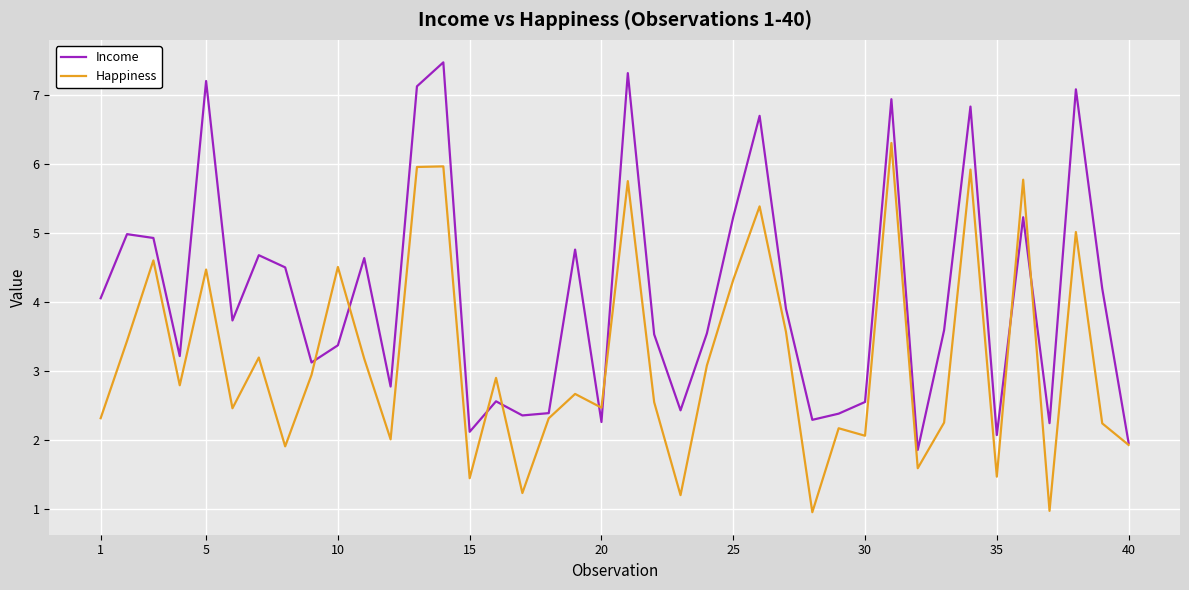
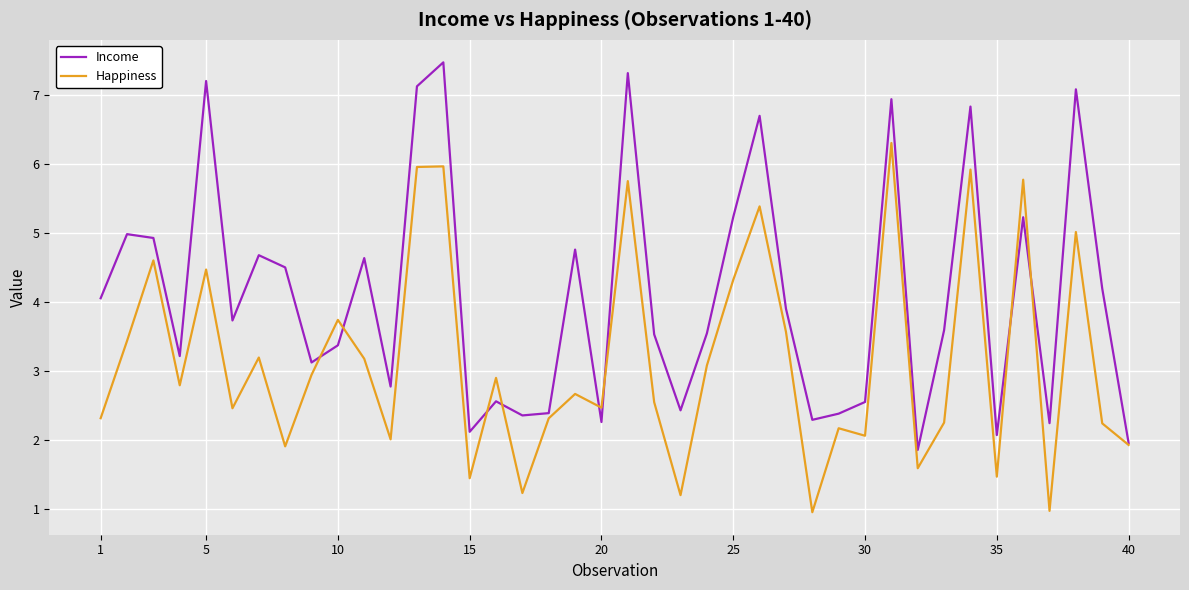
  {
    "Income": {
      "1": 4.1,
      "5": 7.2,
      "10": 3.4,
      "15": 2.1,
      "20": 2.3,
      "25": 5.2,
      "30": 2.5,
      "35": 2.1
    },
    "Happiness": {
      "1": 2.3,
      "5": 4.5,
-     "10": 4.5,
+     "10": 3.7,
      "15": 1.4,
      "20": 2.5,
      "25": 4.3,
      "30": 2.1,
      "35": 1.5
    }
  }
